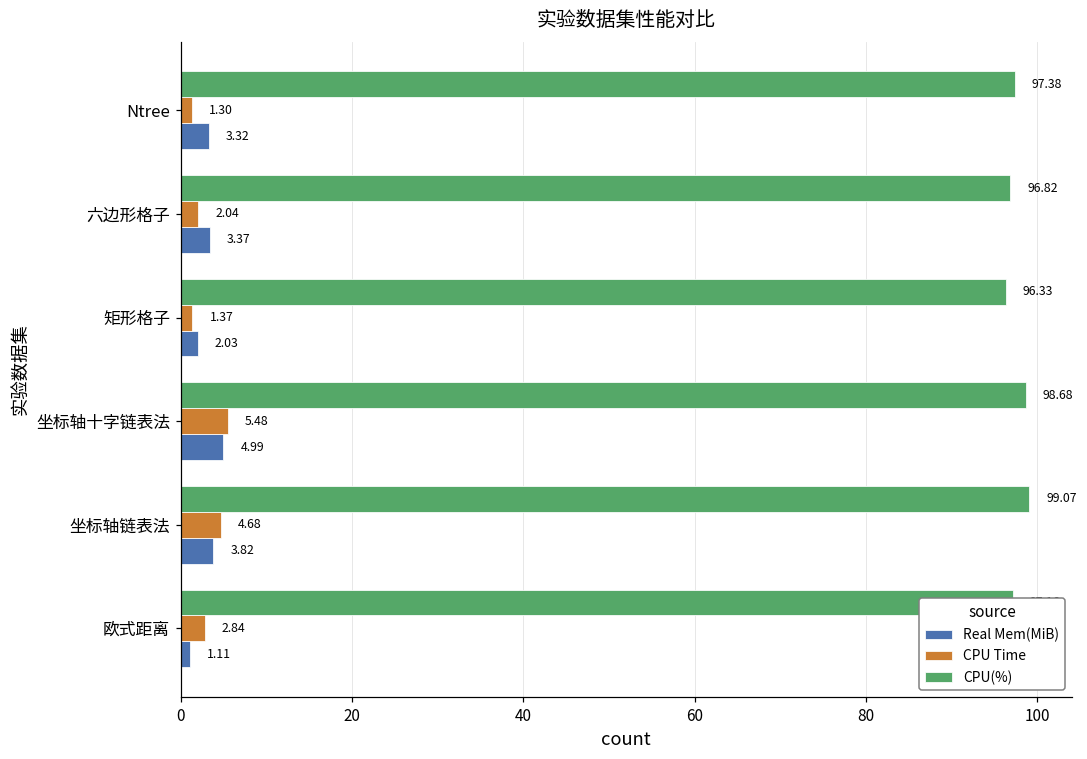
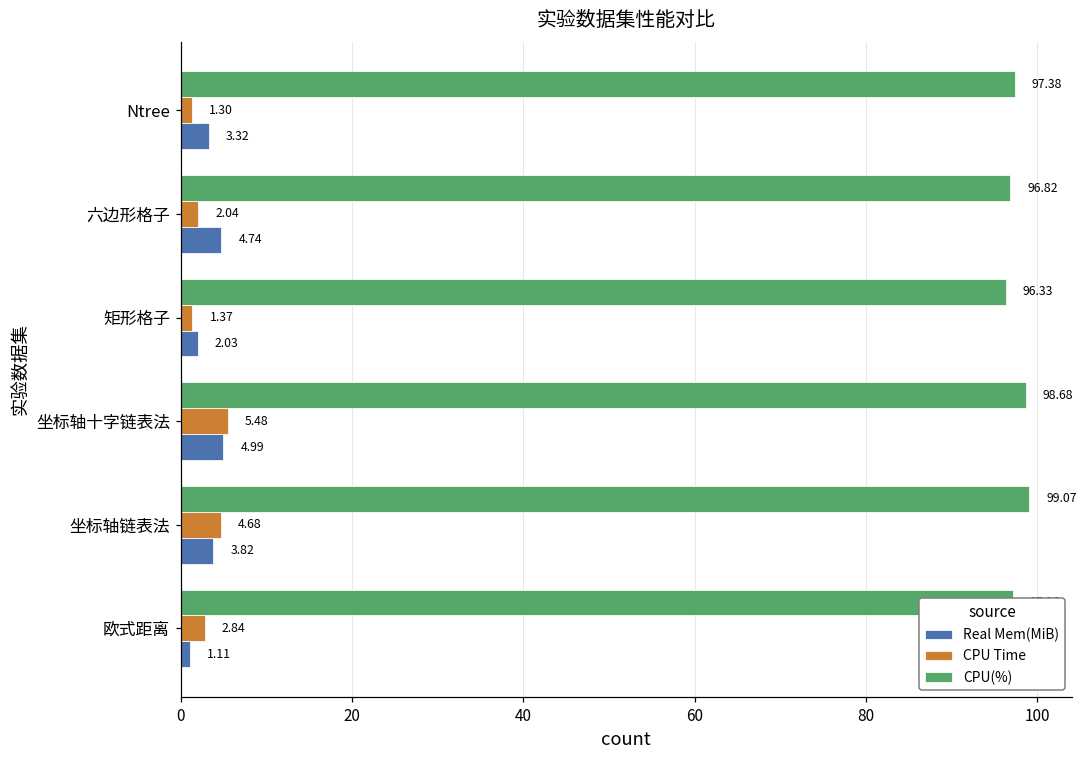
  {
    "Real Mem(MiB)": {
      "Ntree": 3.32,
-     "六边形格子": 3.37,
+     "六边形格子": 4.74,
      "矩形格子": 2.03,
      "坐标轴十字链表法": 4.99,
      "坐标轴链表法": 3.82,
      "欧式距离": 1.11
    },
    "CPU Time": {
      "Ntree": 1.30,
      "六边形格子": 2.04,
      "矩形格子": 1.37,
      "坐标轴十字链表法": 5.48,
      "坐标轴链表法": 4.68,
      "欧式距离": 2.84
    },
    "CPU(%)": {
      "Ntree": 97.38,
      "六边形格子": 96.82,
      "矩形格子": 96.33,
      "坐标轴十字链表法": 98.68,
      "坐标轴链表法": 99.07
    }
  }
